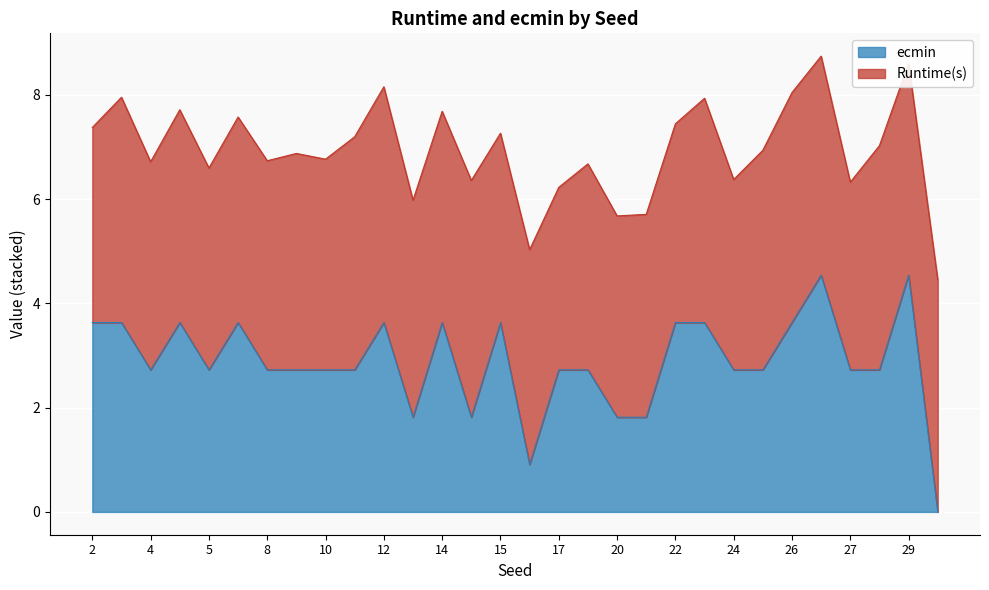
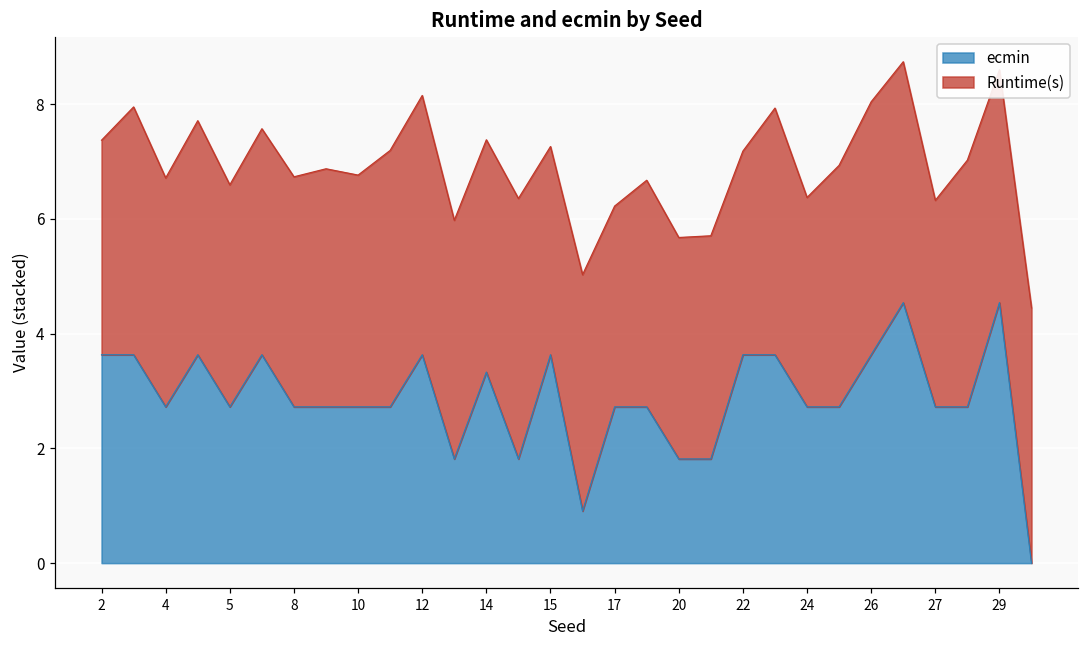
  {
    "ecmin": {
      "2": 3.6,
      "4": 2.7,
      "8": 2.7,
      "10": 2.7,
      "12": 3.6,
-     "14": 3.6,
+     "14": 3.3,
      "20": 1.8,
      "22": 3.6,
      "24": 2.7,
      "26": 3.6
    },
    "Runtime(s)": {
      "14": 4.1,
-     "22": 3.8
+     "22": 3.6
    }
  }
